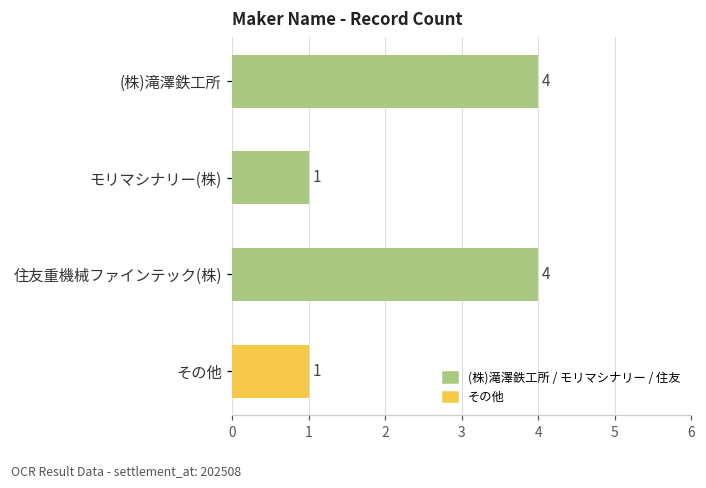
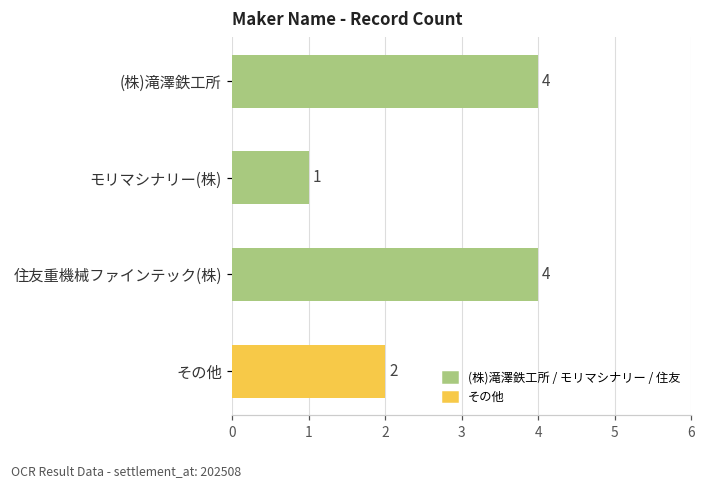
  {
    "(株)滝澤鉄工所": 4,
    "モリマシナリー(株)": 1,
    "住友重機械ファインテック(株)": 4,
-   "その他": 1
+   "その他": 2
  }
